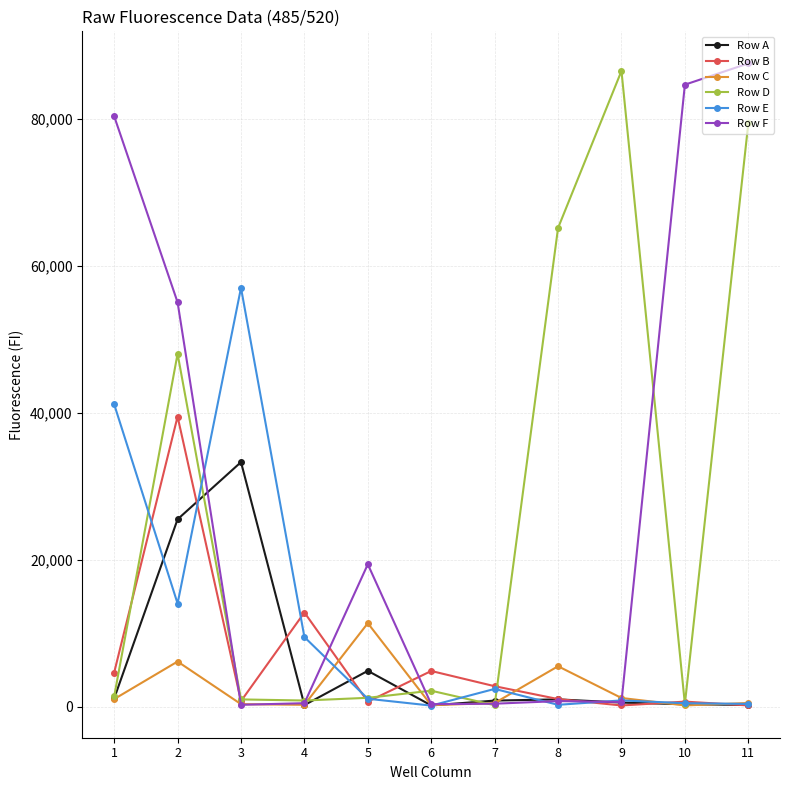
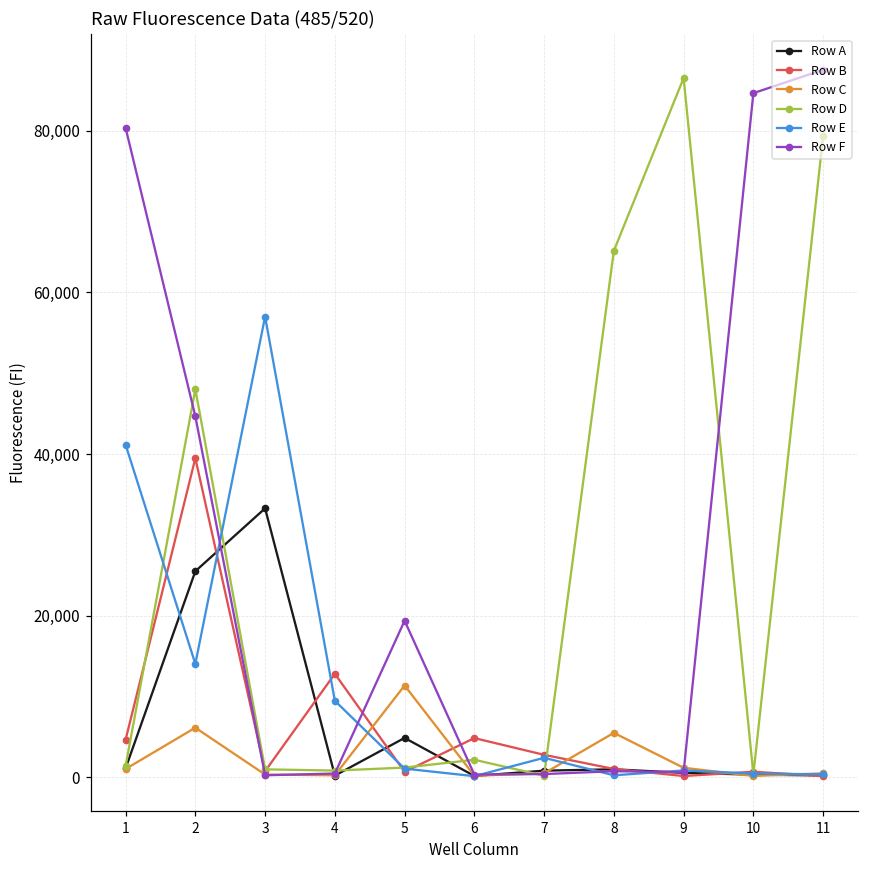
  {
    "Row A": {
      "2": "25,000",
      "3": "33,000",
      "5": "5,000"
    },
    "Row B": {
      "1": "5,000",
      "2": "39,000",
      "4": "13,000",
      "5": "1,000",
      "6": "5,000",
      "7": "3,000",
      "9": "0"
    },
    "Row C": {
      "2": "6,000",
      "5": "11,000",
      "8": "5,000"
    },
    "Row D": {
      "2": "48,000",
      "4": "1,000",
      "6": "2,000",
      "8": "65,000",
      "9": "87,000"
    },
    "Row E": {
      "1": "41,000",
      "2": "14,000",
      "3": "57,000",
      "4": "9,000",
      "7": "2,000",
      "8": "0"
    },
    "Row F": {
      "1": "80,000",
-     "2": "55,000",
+     "2": "45,000",
      "5": "19,000",
      "10": "85,000"
    }
  }
